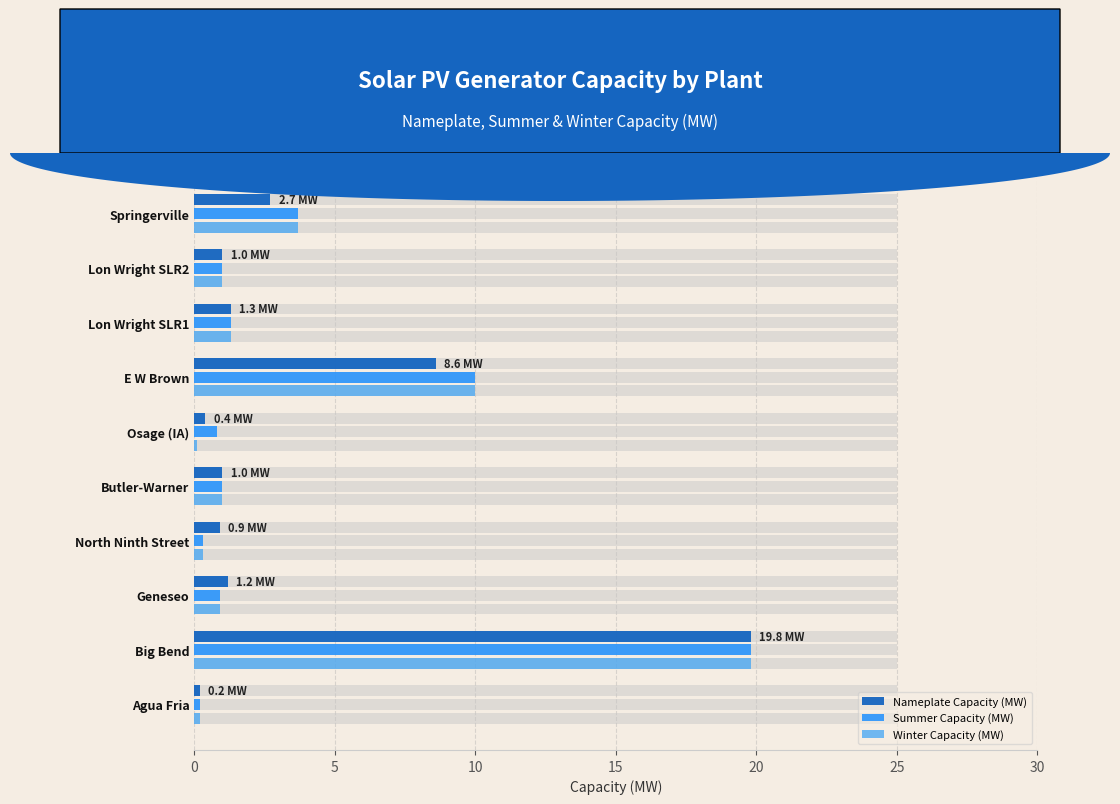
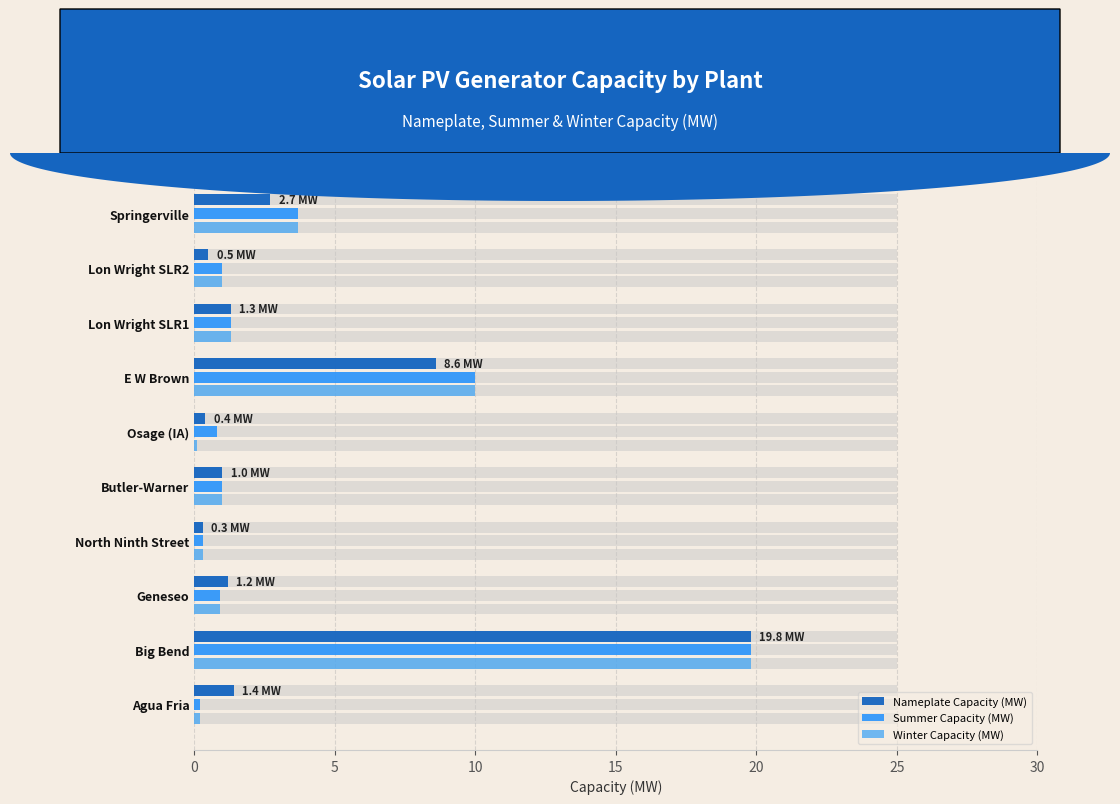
  {
    "Nameplate Capacity (MW)": {
-     "Lon Wright SLR2": 1.0,
-     "North Ninth Street": 0.9,
-     "Agua Fria": 0.2
+     "Lon Wright SLR2": 0.5,
+     "North Ninth Street": 0.3,
+     "Agua Fria": 1.4
    }
  }
